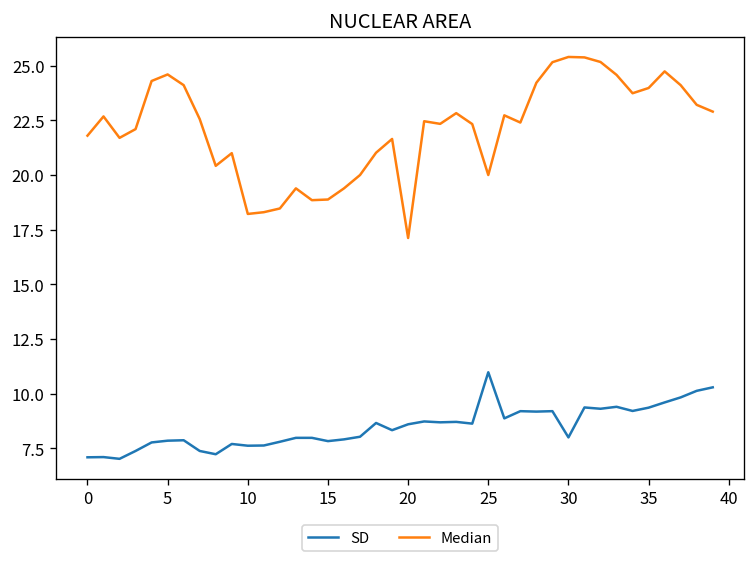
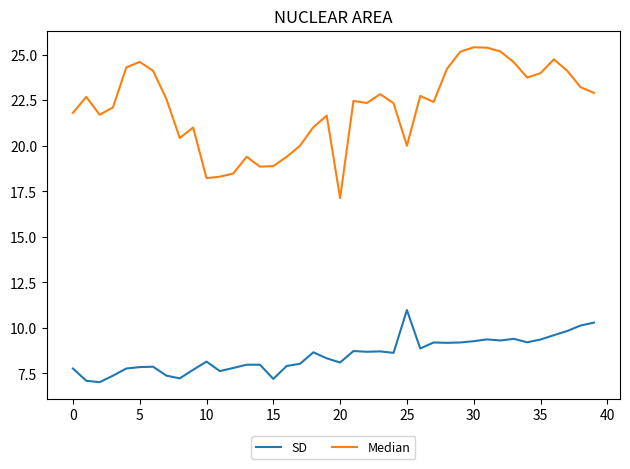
  {
    "SD": {
-     "0": 7.1,
+     "0": 7.8,
      "5": 7.9,
-     "10": 7.6,
-     "15": 7.8,
-     "20": 8.6,
+     "10": 8.2,
+     "15": 7.2,
+     "20": 8.1,
      "25": 11.0,
-     "30": 8.0,
+     "30": 9.3,
      "35": 9.4
    },
    "Median": {
      "0": 21.8,
      "5": 24.6,
      "10": 18.2,
      "15": 18.9,
      "20": 17.1,
      "25": 20.0,
      "30": 25.4,
      "35": 24.0
    }
  }
